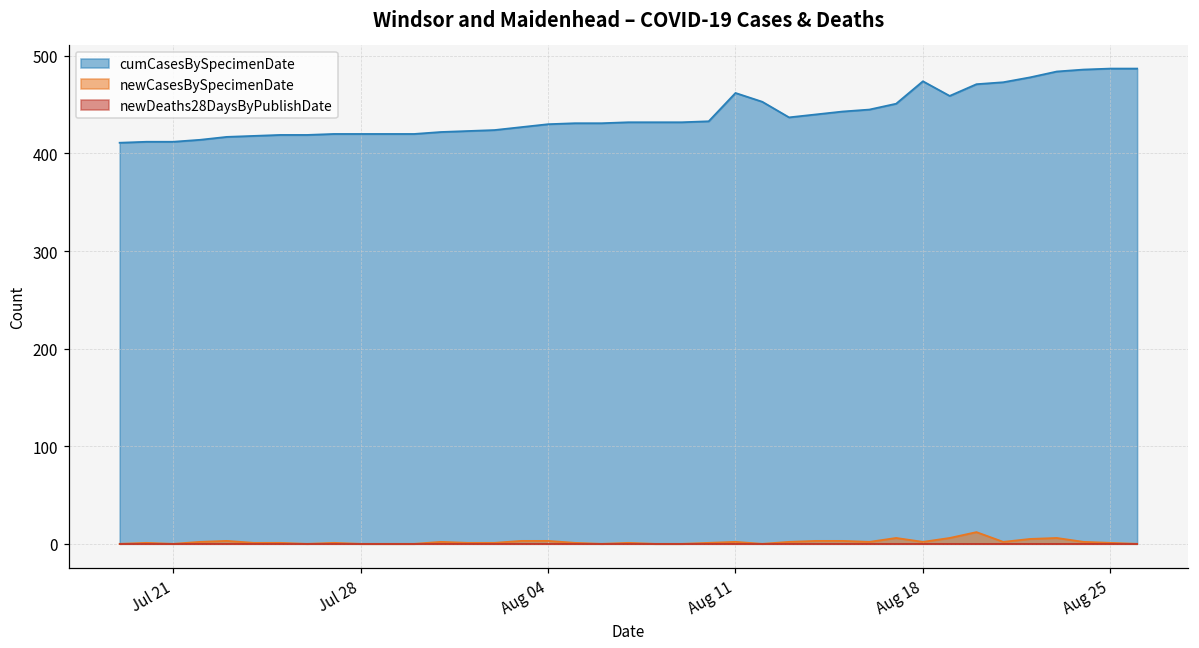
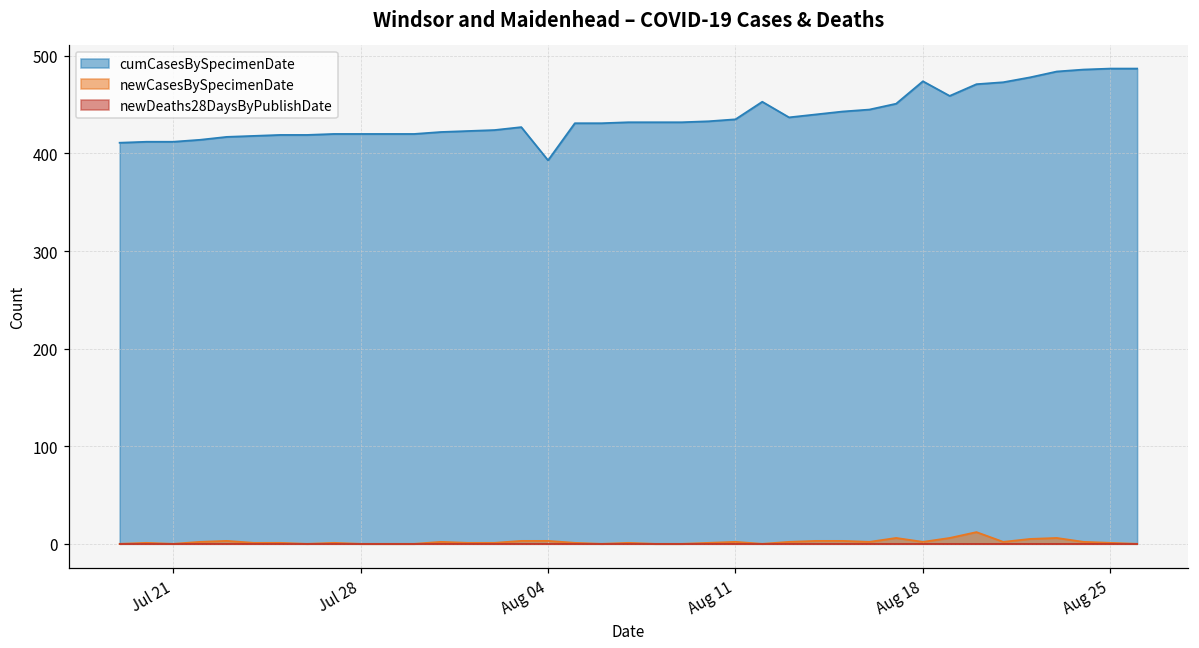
  {
    "cumCasesBySpecimenDate": {
      "Jul 21": 410,
      "Jul 28": 420,
-     "Aug 04": 430,
-     "Aug 11": 460,
+     "Aug 04": 390,
+     "Aug 11": 440,
      "Aug 18": 470,
      "Aug 25": 490
    },
    "newCasesBySpecimenDate": {
      "Aug 04": 0
    },
    "newDeaths28DaysByPublishDate": {
      "Aug 04": 0
    }
  }
